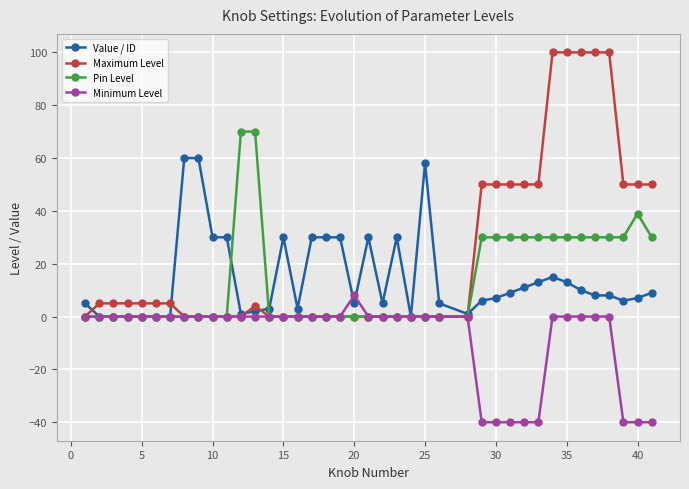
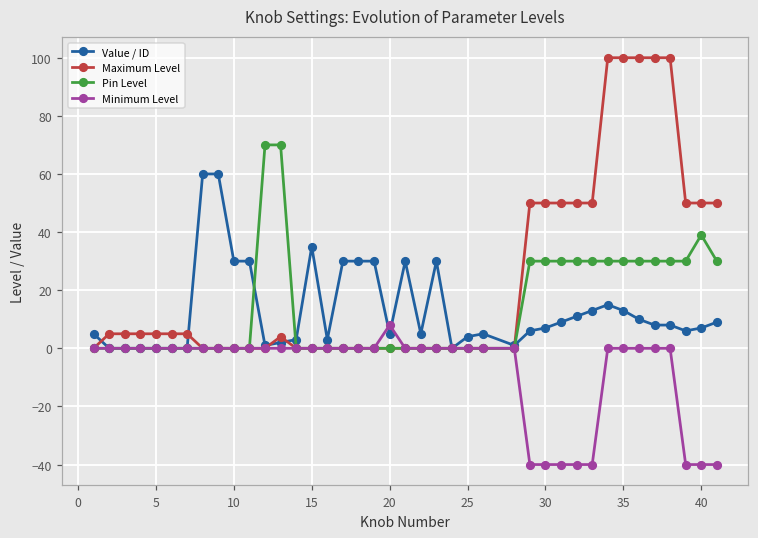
  {
    "Value / ID": {
      "10": 30,
-     "15": 30,
+     "15": 35,
      "20": 5,
-     "25": 58,
+     "25": 4,
      "30": 7,
      "35": 13,
      "40": 7
    },
    "Maximum Level": {
      "5": 5,
      "30": 50,
      "35": 100,
      "40": 50
    },
    "Pin Level": {
      "30": 30,
      "35": 30,
      "40": 39
    },
    "Minimum Level": {
      "20": 8,
      "30": -40,
      "35": 0,
      "40": -40
    }
  }
